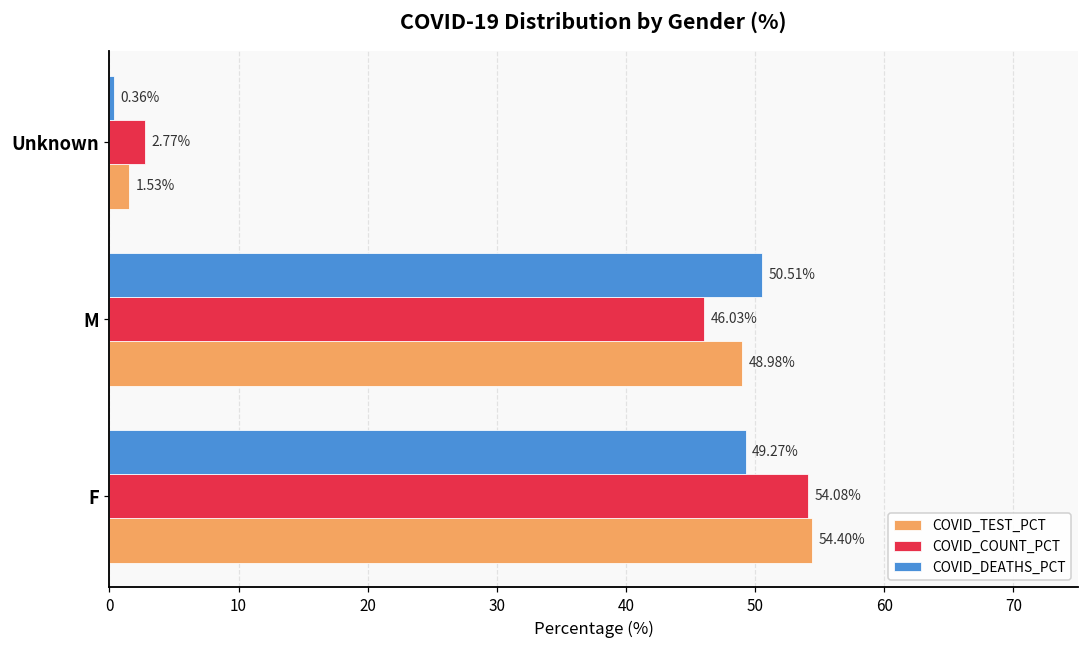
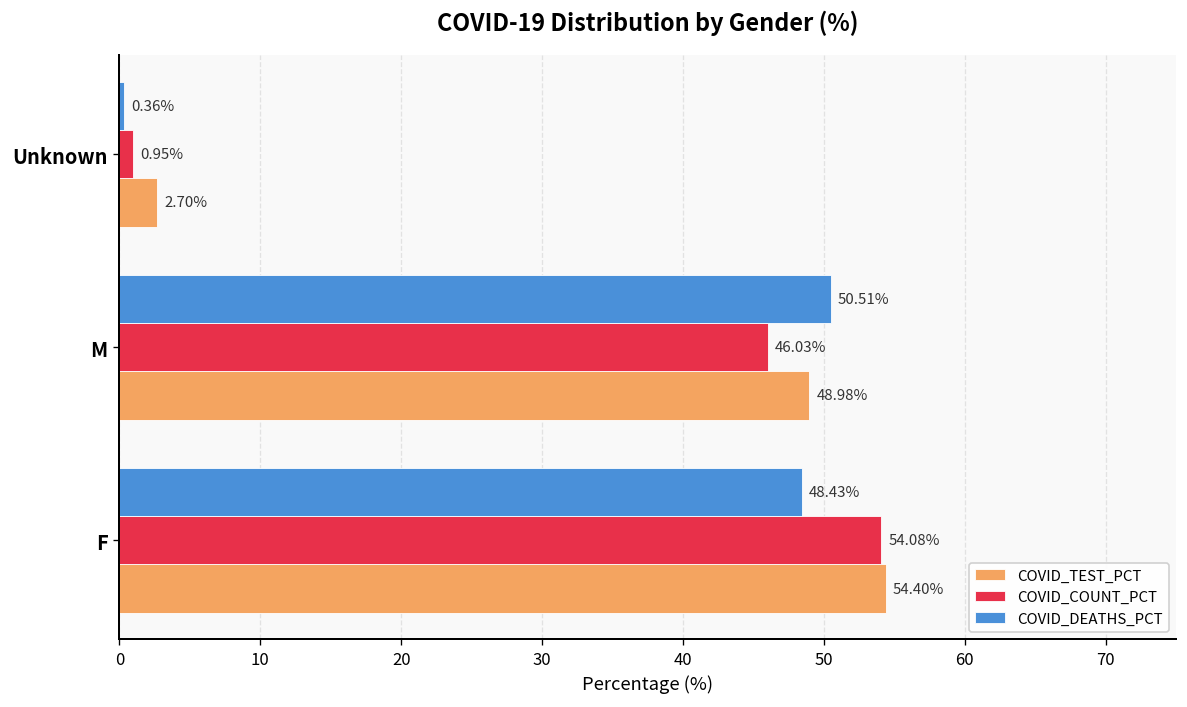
  {
    "COVID_TEST_PCT": {
-     "Unknown": "1.53%",
+     "Unknown": "2.70%",
      "M": "48.98%",
      "F": "54.40%"
    },
    "COVID_COUNT_PCT": {
-     "Unknown": "2.77%",
+     "Unknown": "0.95%",
      "M": "46.03%",
      "F": "54.08%"
    },
    "COVID_DEATHS_PCT": {
      "Unknown": "0.36%",
      "M": "50.51%",
-     "F": "49.27%"
+     "F": "48.43%"
    }
  }
